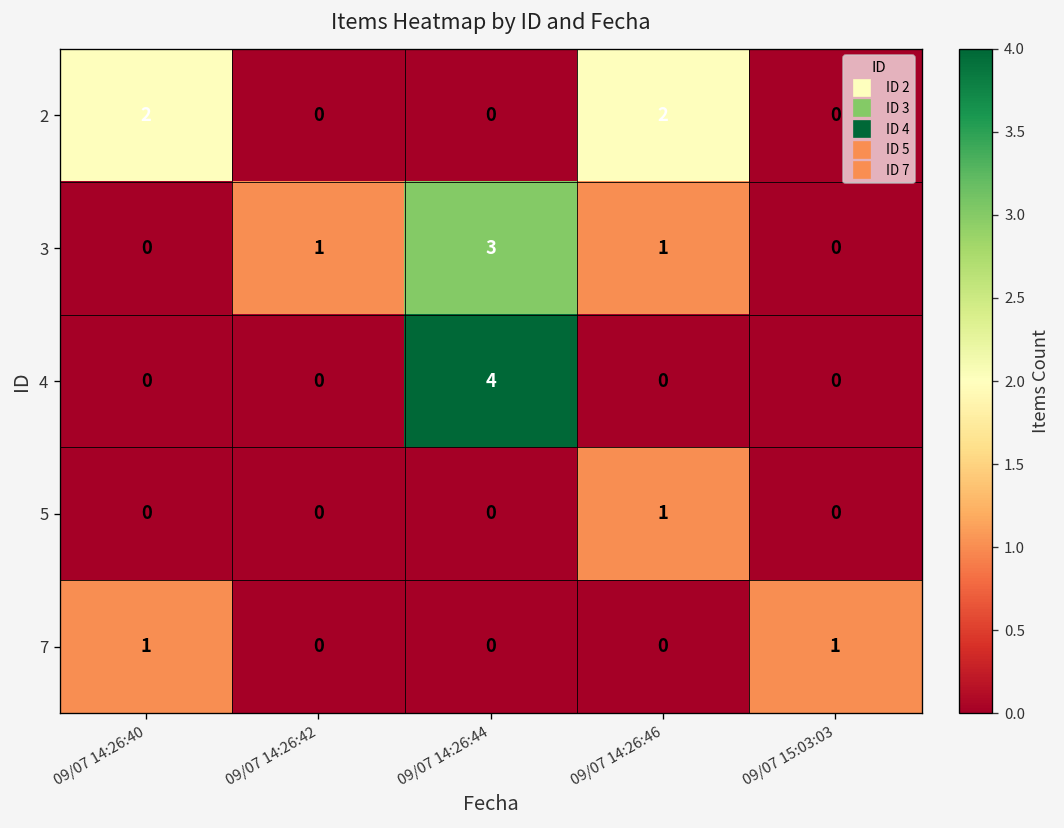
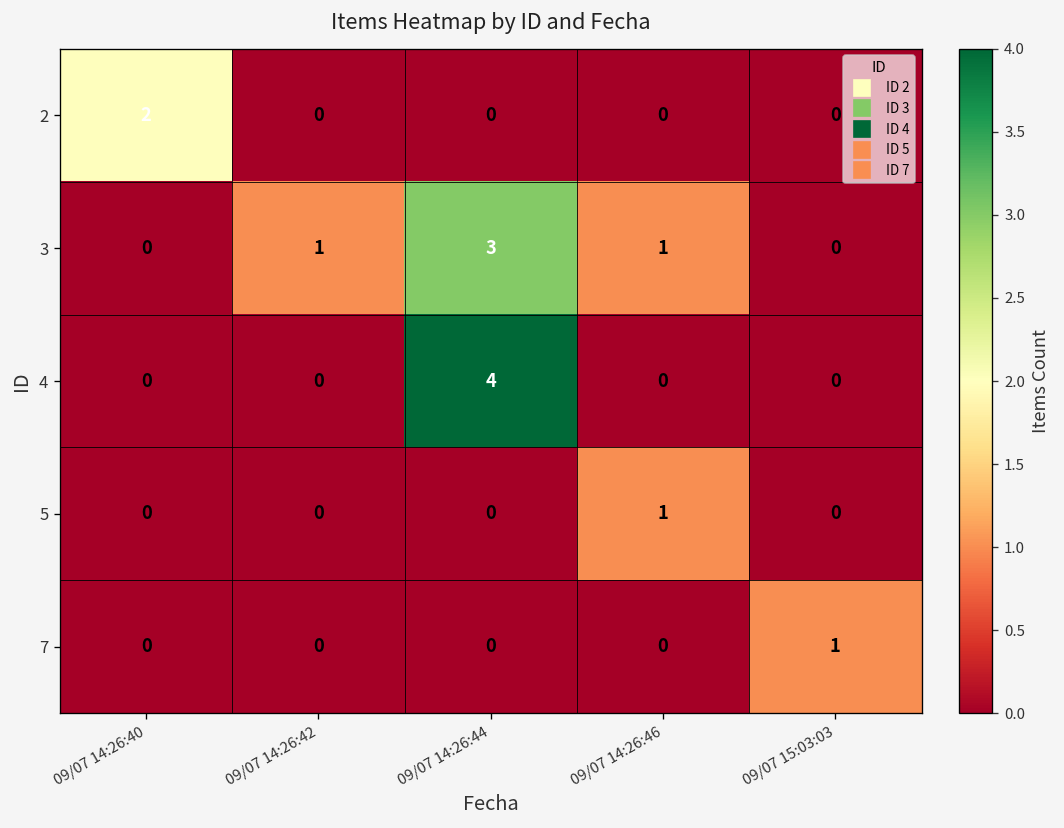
  {
    "2": {
      "09/07 14:26:40": 2,
      "09/07 14:26:42": 0,
      "09/07 14:26:44": 0,
-     "09/07 14:26:46": 2,
+     "09/07 14:26:46": 0,
      "09/07 15:03:03": 0
    },
    "3": {
      "09/07 14:26:40": 0,
      "09/07 14:26:42": 1,
      "09/07 14:26:44": 3,
      "09/07 14:26:46": 1,
      "09/07 15:03:03": 0
    },
    "4": {
      "09/07 14:26:40": 0,
      "09/07 14:26:42": 0,
      "09/07 14:26:44": 4,
      "09/07 14:26:46": 0,
      "09/07 15:03:03": 0
    },
    "5": {
      "09/07 14:26:40": 0,
      "09/07 14:26:42": 0,
      "09/07 14:26:44": 0,
      "09/07 14:26:46": 1,
      "09/07 15:03:03": 0
    },
    "7": {
-     "09/07 14:26:40": 1,
+     "09/07 14:26:40": 0,
      "09/07 14:26:42": 0,
      "09/07 14:26:44": 0,
      "09/07 14:26:46": 0,
      "09/07 15:03:03": 1
    }
  }
